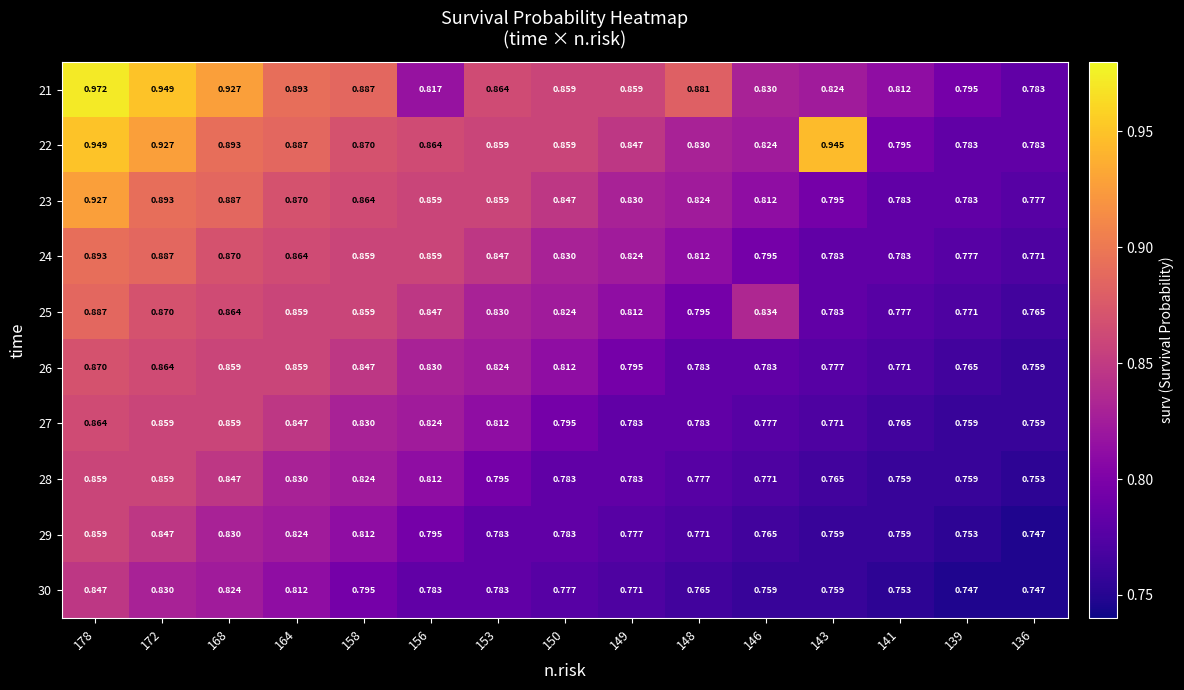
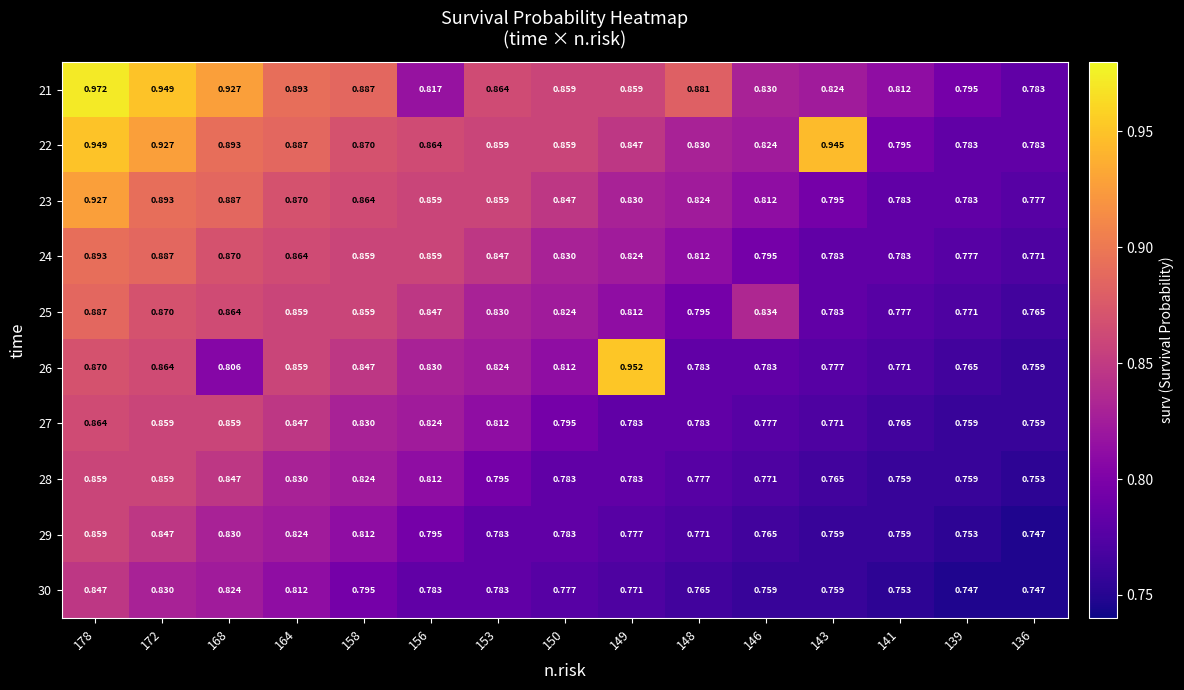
  {
    "21": {
      "178": 0.972,
      "172": 0.949,
      "168": 0.927,
      "164": 0.893,
      "158": 0.887,
      "156": 0.817,
      "153": 0.864,
      "150": 0.859,
      "149": 0.859,
      "148": 0.881,
      "146": 0.830,
      "143": 0.824,
      "141": 0.812,
      "139": 0.795,
      "136": 0.783
    },
    "22": {
      "178": 0.949,
      "172": 0.927,
      "168": 0.893,
      "164": 0.887,
      "158": 0.870,
      "156": 0.864,
      "153": 0.859,
      "150": 0.859,
      "149": 0.847,
      "148": 0.830,
      "146": 0.824,
      "143": 0.945,
      "141": 0.795,
      "139": 0.783,
      "136": 0.783
    },
    "23": {
      "178": 0.927,
      "172": 0.893,
      "168": 0.887,
      "164": 0.870,
      "158": 0.864,
      "156": 0.859,
      "153": 0.859,
      "150": 0.847,
      "149": 0.830,
      "148": 0.824,
      "146": 0.812,
      "143": 0.795,
      "141": 0.783,
      "139": 0.783,
      "136": 0.777
    },
    "24": {
      "178": 0.893,
      "172": 0.887,
      "168": 0.870,
      "164": 0.864,
      "158": 0.859,
      "156": 0.859,
      "153": 0.847,
      "150": 0.830,
      "149": 0.824,
      "148": 0.812,
      "146": 0.795,
      "143": 0.783,
      "141": 0.783,
      "139": 0.777,
      "136": 0.771
    },
    "25": {
      "178": 0.887,
      "172": 0.870,
      "168": 0.864,
      "164": 0.859,
      "158": 0.859,
      "156": 0.847,
      "153": 0.830,
      "150": 0.824,
      "149": 0.812,
      "148": 0.795,
      "146": 0.834,
      "143": 0.783,
      "141": 0.777,
      "139": 0.771,
      "136": 0.765
    },
    "26": {
      "178": 0.870,
      "172": 0.864,
-     "168": 0.859,
+     "168": 0.806,
      "164": 0.859,
      "158": 0.847,
      "156": 0.830,
      "153": 0.824,
      "150": 0.812,
-     "149": 0.795,
+     "149": 0.952,
      "148": 0.783,
      "146": 0.783,
      "143": 0.777,
      "141": 0.771,
      "139": 0.765,
      "136": 0.759
    },
    "27": {
      "178": 0.864,
      "172": 0.859,
      "168": 0.859,
      "164": 0.847,
      "158": 0.830,
      "156": 0.824,
      "153": 0.812,
      "150": 0.795,
      "149": 0.783,
      "148": 0.783,
      "146": 0.777,
      "143": 0.771,
      "141": 0.765,
      "139": 0.759,
      "136": 0.759
    },
    "28": {
      "178": 0.859,
      "172": 0.859,
      "168": 0.847,
      "164": 0.830,
      "158": 0.824,
      "156": 0.812,
      "153": 0.795,
      "150": 0.783,
      "149": 0.783,
      "148": 0.777,
      "146": 0.771,
      "143": 0.765,
      "141": 0.759,
      "139": 0.759,
      "136": 0.753
    },
    "29": {
      "178": 0.859,
      "172": 0.847,
      "168": 0.830,
      "164": 0.824,
      "158": 0.812,
      "156": 0.795,
      "153": 0.783,
      "150": 0.783,
      "149": 0.777,
      "148": 0.771,
      "146": 0.765,
      "143": 0.759,
      "141": 0.759,
      "139": 0.753,
      "136": 0.747
    },
    "30": {
      "178": 0.847,
      "172": 0.830,
      "168": 0.824,
      "164": 0.812,
      "158": 0.795,
      "156": 0.783,
      "153": 0.783,
      "150": 0.777,
      "149": 0.771,
      "148": 0.765,
      "146": 0.759,
      "143": 0.759,
      "141": 0.753,
      "139": 0.747,
      "136": 0.747
    }
  }
